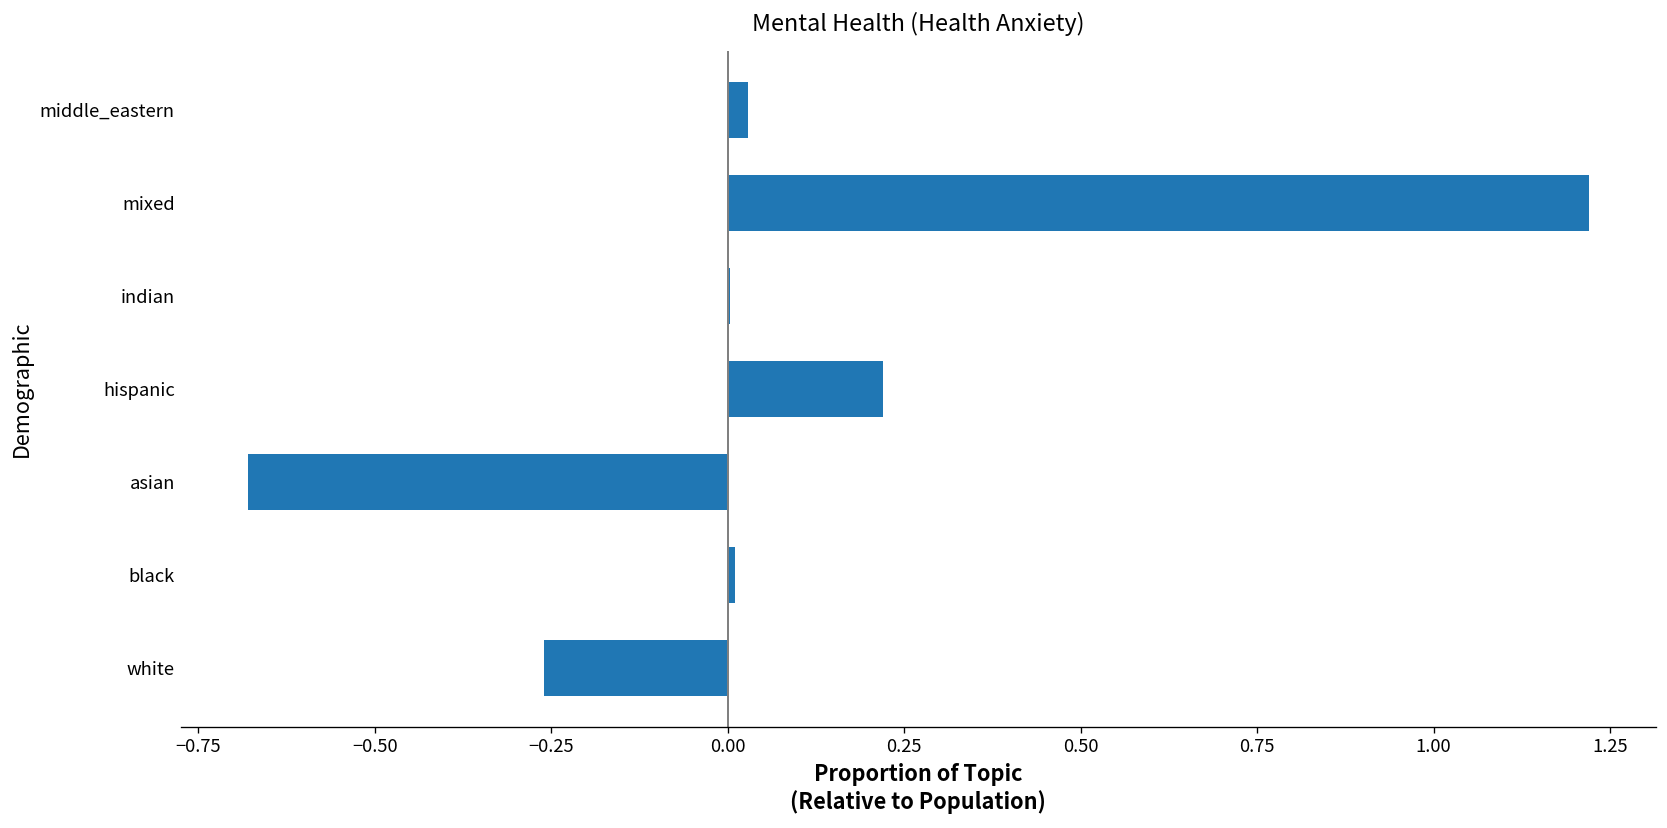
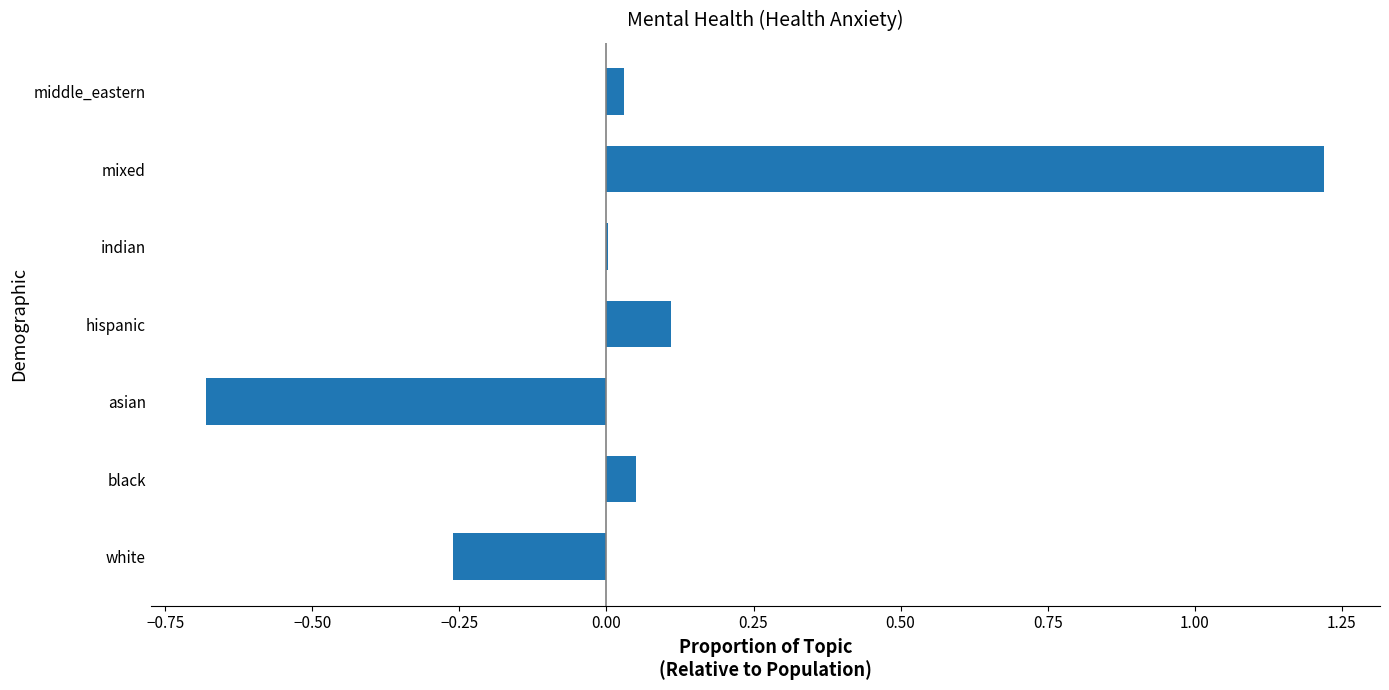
  {
    "middle_eastern": 0.03,
    "mixed": 1.22,
-   "hispanic": 0.22,
+   "hispanic": 0.11,
    "asian": -0.68,
-   "black": 0.01,
+   "black": 0.05,
    "white": -0.26
  }
